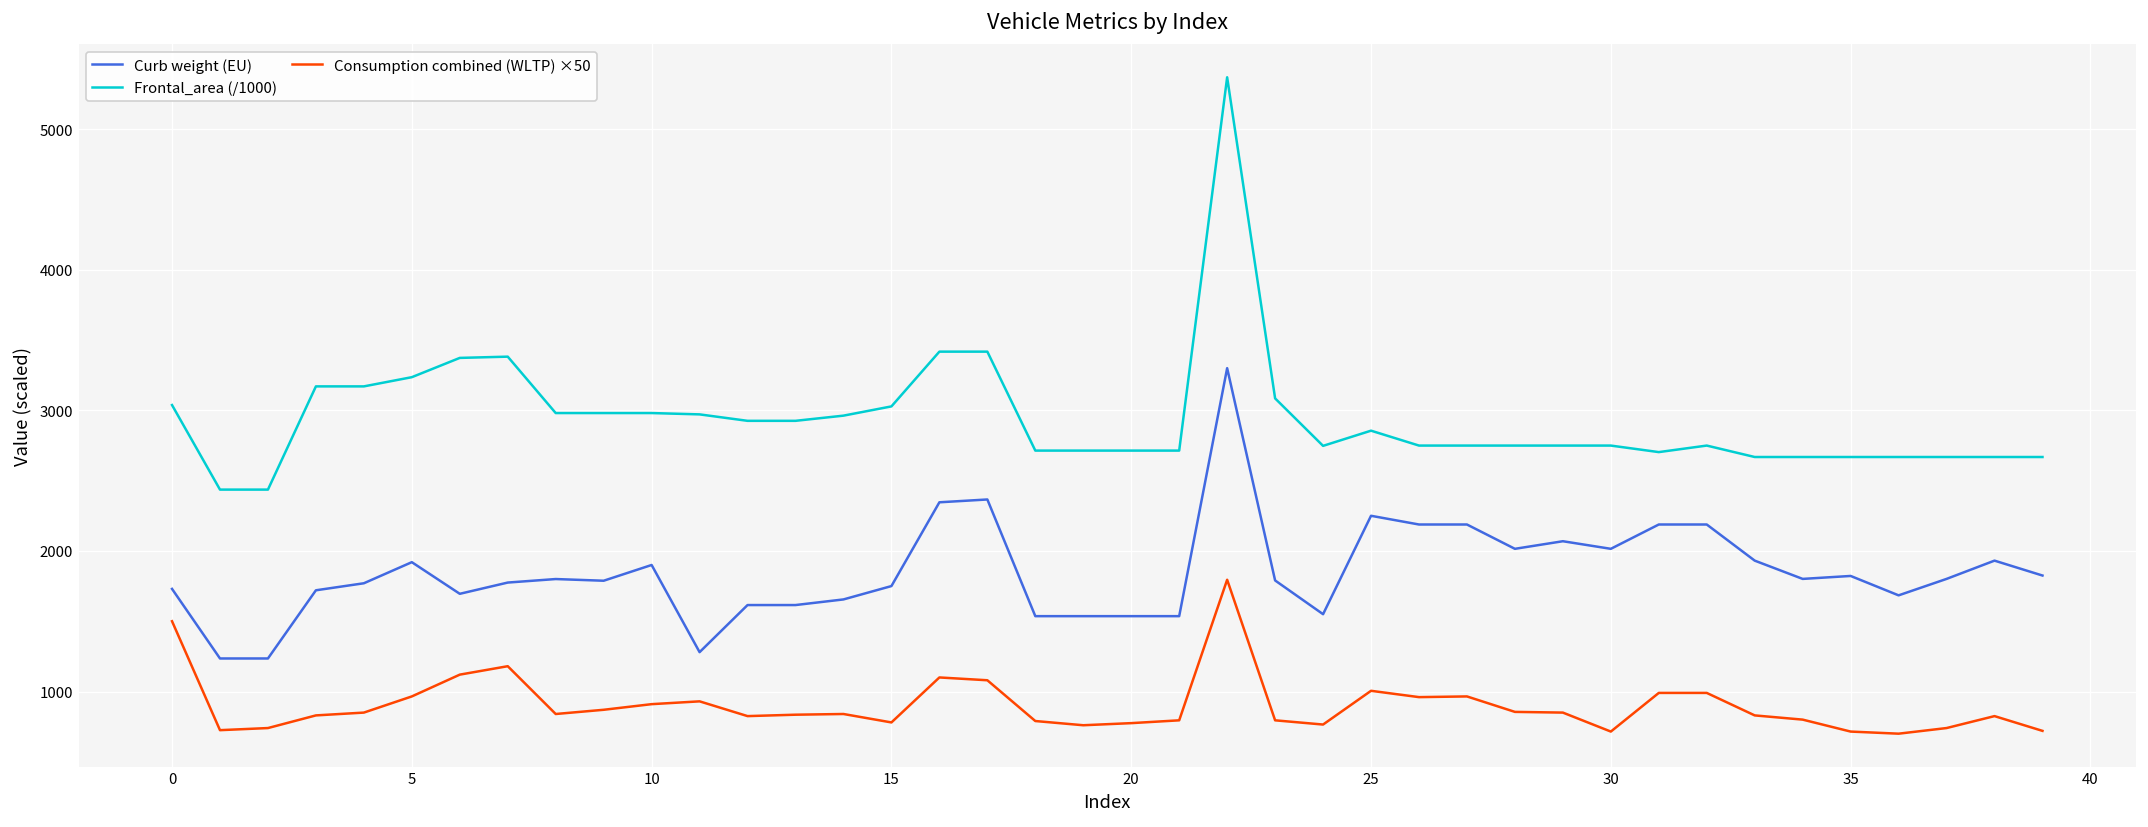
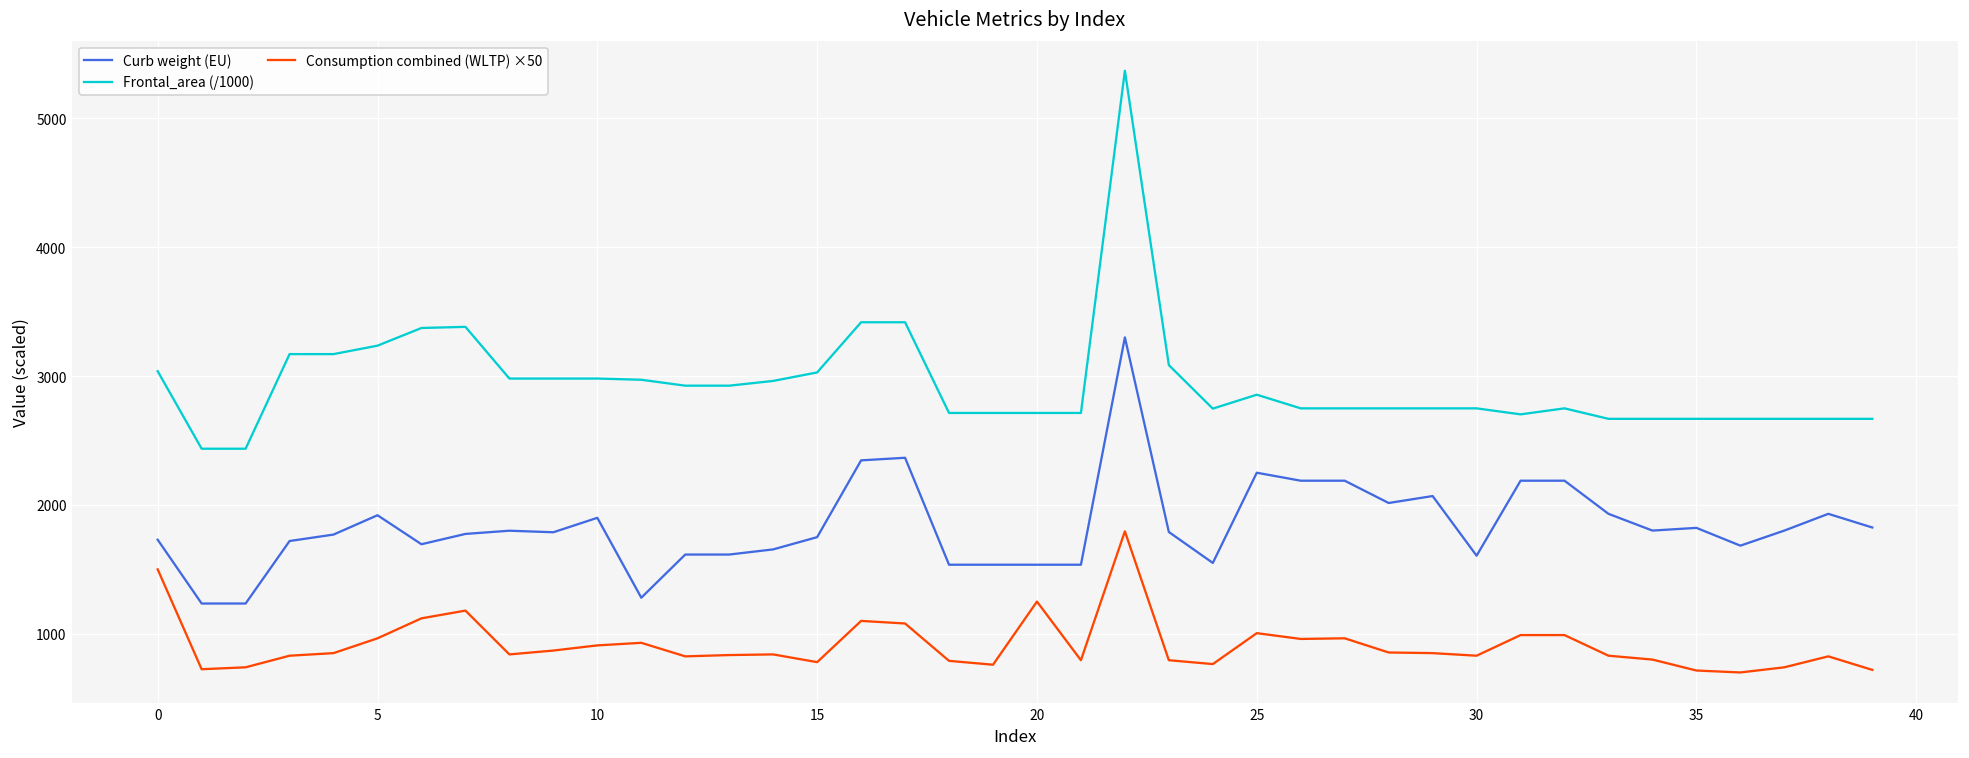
  {
    "Curb weight (EU)": {
      "0": 1730,
      "5": 1920,
      "10": 1900,
      "15": 1750,
      "20": 1540,
      "25": 2250,
-     "30": 2020,
+     "30": 1610,
      "35": 1820
    },
    "Frontal_area (/1000)": {
      "0": 3040,
      "5": 3240,
      "10": 2980,
      "15": 3030,
      "20": 2710,
      "25": 2860,
      "30": 2750,
      "35": 2670
    },
    "Consumption combined (WLTP) ×50": {
      "0": 1500,
      "5": 970,
      "10": 910,
      "15": 780,
-     "20": 780,
+     "20": 1250,
      "25": 1010,
-     "30": 720,
+     "30": 830,
      "35": 720
    }
  }
